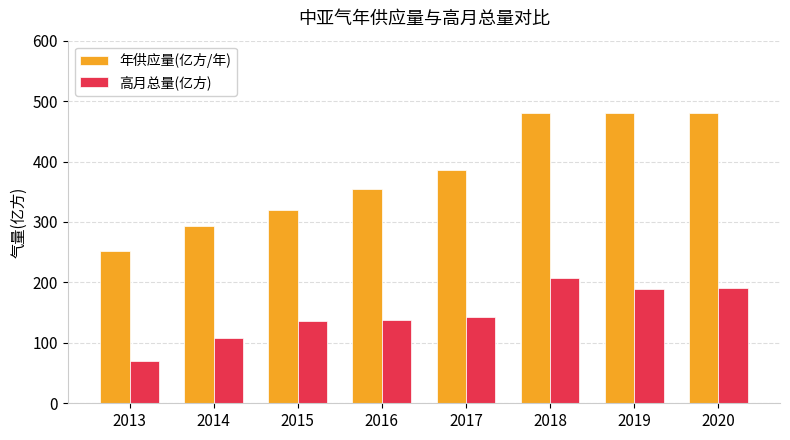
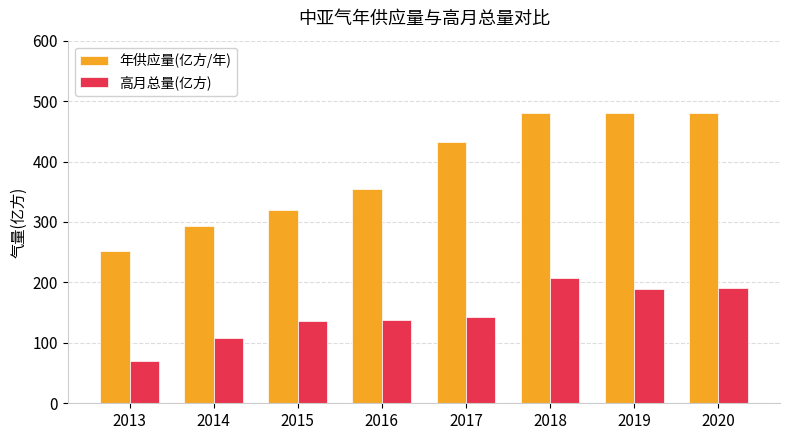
  {
    "年供应量(亿方/年)": {
      "2013": 250,
      "2014": 290,
      "2015": 320,
      "2016": 360,
-     "2017": 390,
+     "2017": 430,
      "2018": 480,
      "2019": 480,
      "2020": 480
    },
    "高月总量(亿方)": {
      "2013": 70,
      "2014": 110,
      "2015": 140,
      "2016": 140,
      "2017": 140,
      "2018": 210,
      "2019": 190,
      "2020": 190
    }
  }
